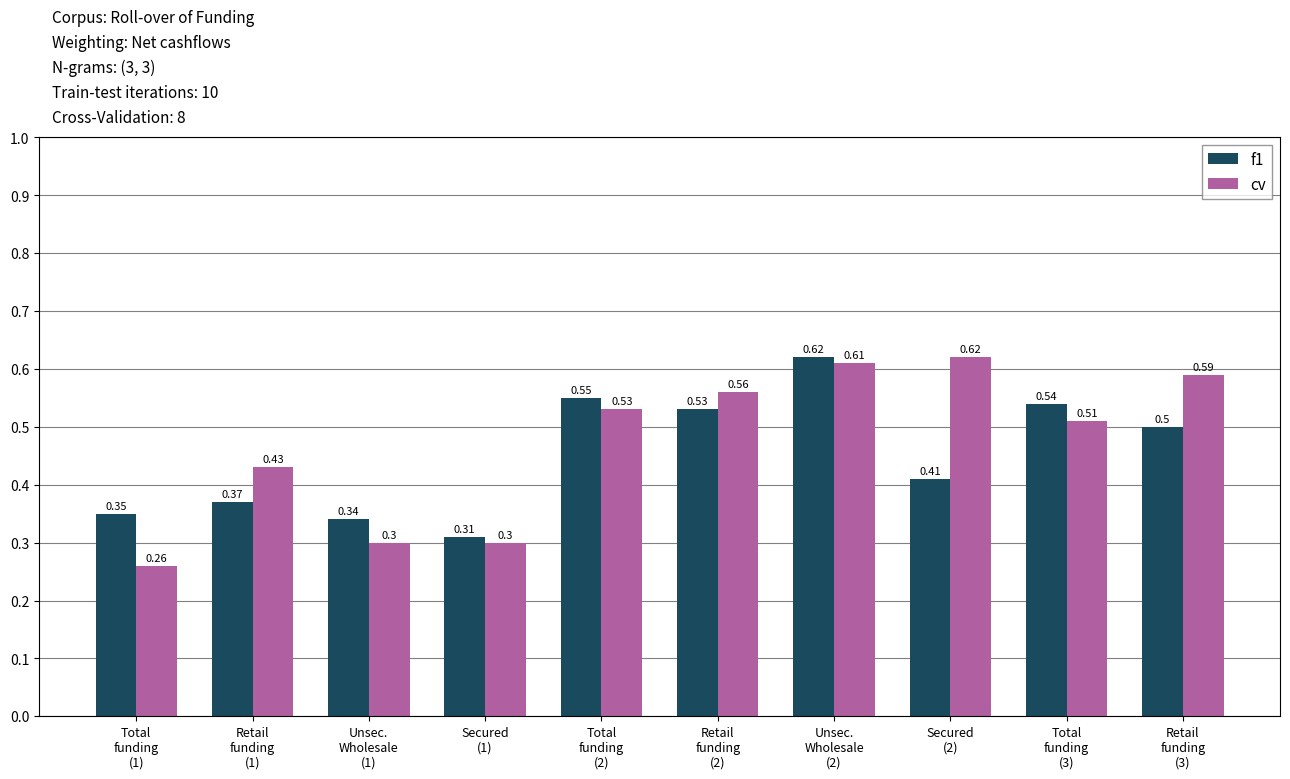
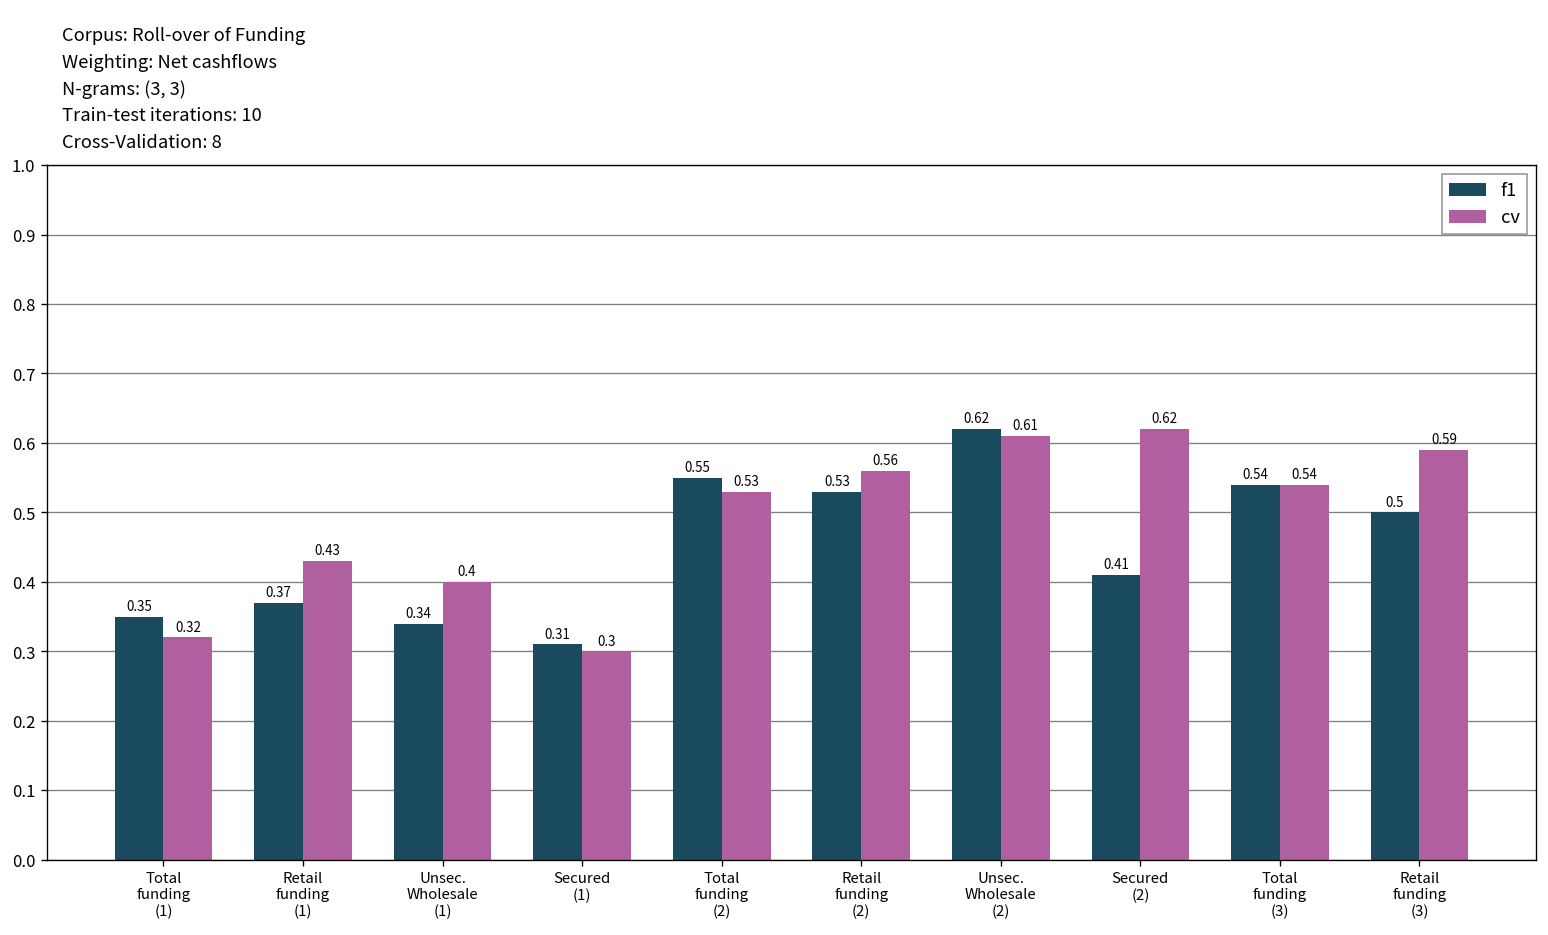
  {
    "f1": {
      "Total funding (1)": 0.35,
      "Retail funding (1)": 0.37,
      "Unsec. Wholesale (1)": 0.34,
      "Secured (1)": 0.31,
      "Total funding (2)": 0.55,
      "Retail funding (2)": 0.53,
      "Unsec. Wholesale (2)": 0.62,
      "Secured (2)": 0.41,
      "Total funding (3)": 0.54,
      "Retail funding (3)": 0.5
    },
    "cv": {
-     "Total funding (1)": 0.26,
+     "Total funding (1)": 0.32,
      "Retail funding (1)": 0.43,
-     "Unsec. Wholesale (1)": 0.3,
+     "Unsec. Wholesale (1)": 0.4,
      "Secured (1)": 0.3,
      "Total funding (2)": 0.53,
      "Retail funding (2)": 0.56,
      "Unsec. Wholesale (2)": 0.61,
      "Secured (2)": 0.62,
-     "Total funding (3)": 0.51,
+     "Total funding (3)": 0.54,
      "Retail funding (3)": 0.59
    }
  }
